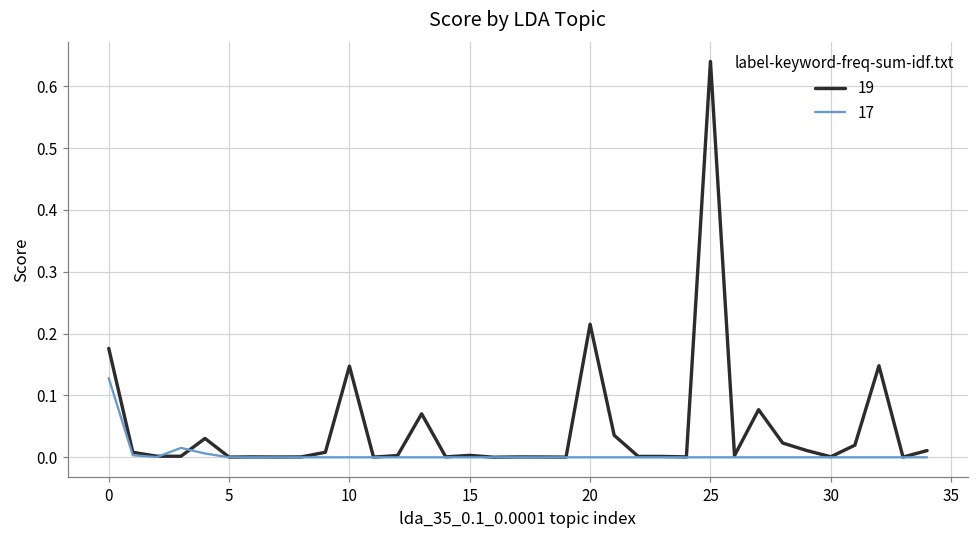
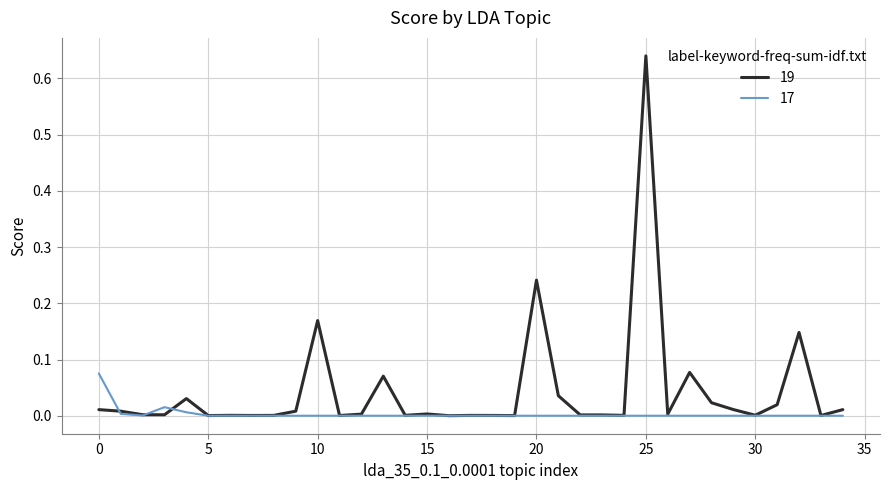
  {
    "19": {
-     "0": 0.18,
-     "10": 0.15,
-     "20": 0.22,
+     "0": 0.01,
+     "10": 0.17,
+     "20": 0.24,
      "25": 0.64
    },
    "17": {
-     "0": 0.13,
+     "0": 0.08,
      "10": 0.00,
      "20": 0.00,
      "25": 0.00
    }
  }
